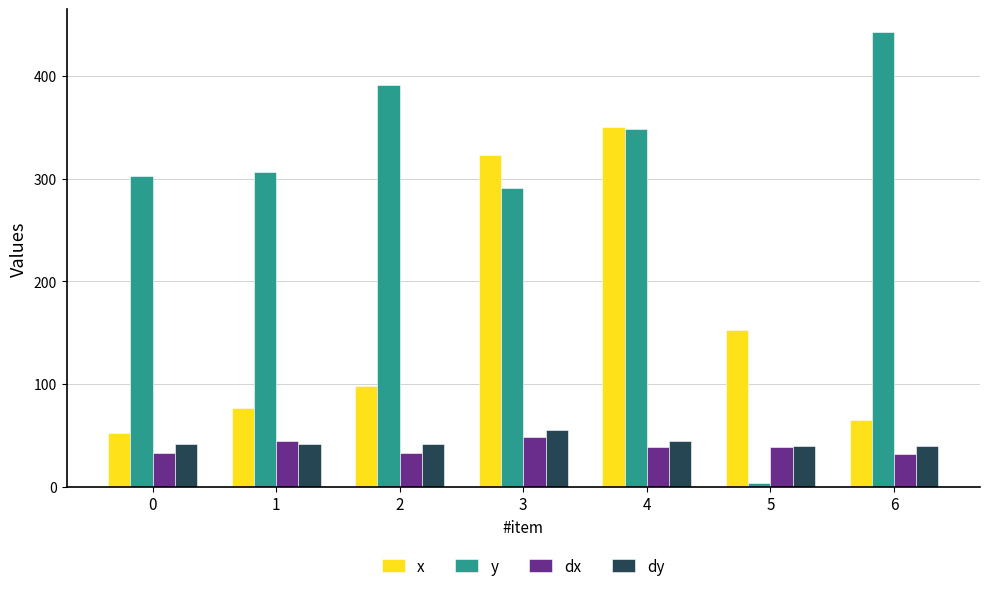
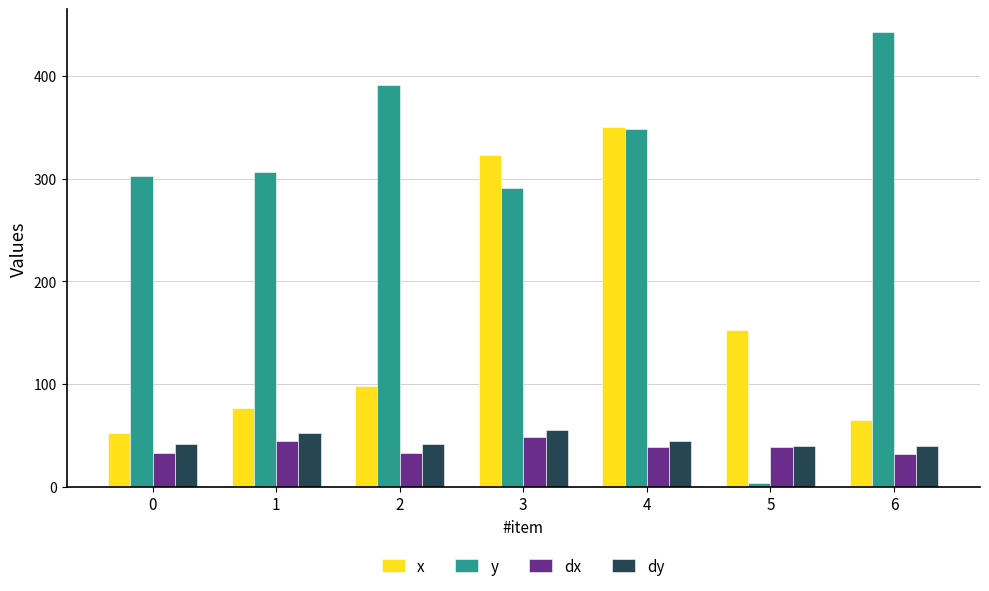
  {
    "x": {
      "0": 53,
      "1": 76,
      "2": 98,
      "3": 323,
      "4": 351,
      "5": 153,
      "6": 65
    },
    "y": {
      "0": 302,
      "1": 306,
      "2": 391,
      "3": 291,
      "4": 349,
      "5": 4,
      "6": 443
    },
    "dx": {
      "0": 33,
      "1": 45,
      "2": 33,
      "3": 48,
      "4": 39,
      "5": 39,
      "6": 32
    },
    "dy": {
      "0": 42,
-     "1": 42,
+     "1": 53,
      "2": 42,
      "3": 55,
      "4": 45,
      "5": 40,
      "6": 40
    }
  }
